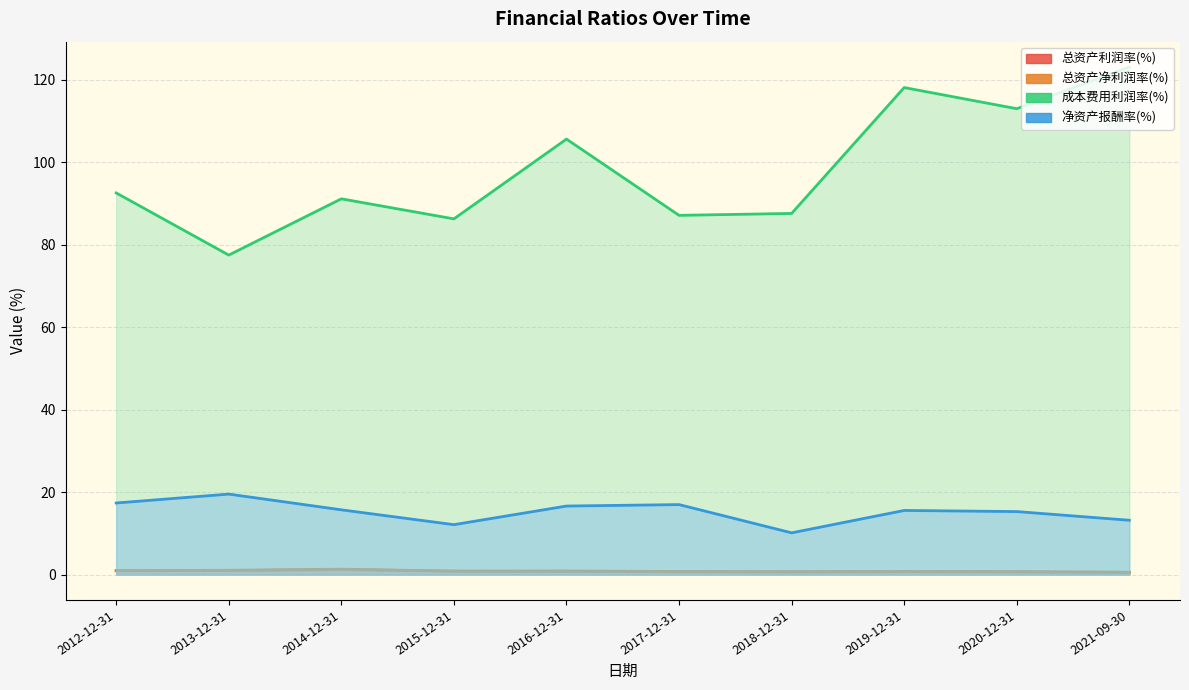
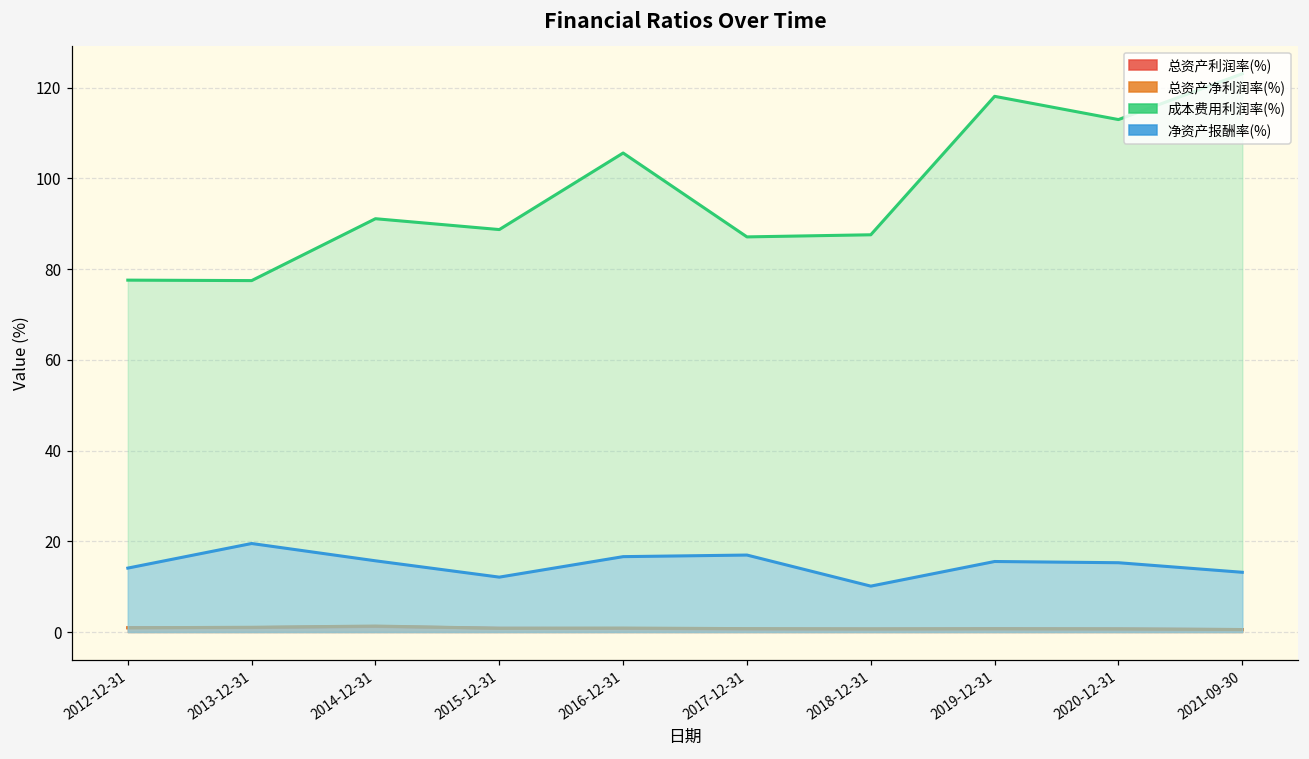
  {
    "成本费用利润率(%)": {
-     "2012-12-31": 93,
+     "2012-12-31": 78,
      "2013-12-31": 77,
      "2014-12-31": 91,
-     "2015-12-31": 86,
+     "2015-12-31": 89,
      "2016-12-31": 106,
      "2017-12-31": 87,
      "2018-12-31": 88,
      "2019-12-31": 118,
      "2020-12-31": 113
    },
    "净资产报酬率(%)": {
-     "2012-12-31": 17,
+     "2012-12-31": 14,
      "2013-12-31": 20,
      "2014-12-31": 16,
      "2015-12-31": 12,
      "2016-12-31": 17,
      "2017-12-31": 17,
      "2018-12-31": 10,
      "2019-12-31": 16,
      "2020-12-31": 15,
      "2021-09-30": 13
    }
  }
